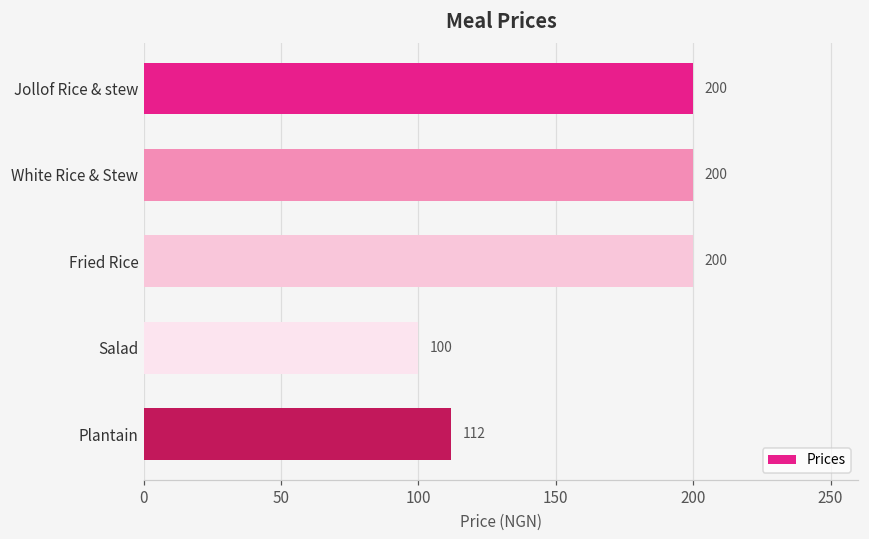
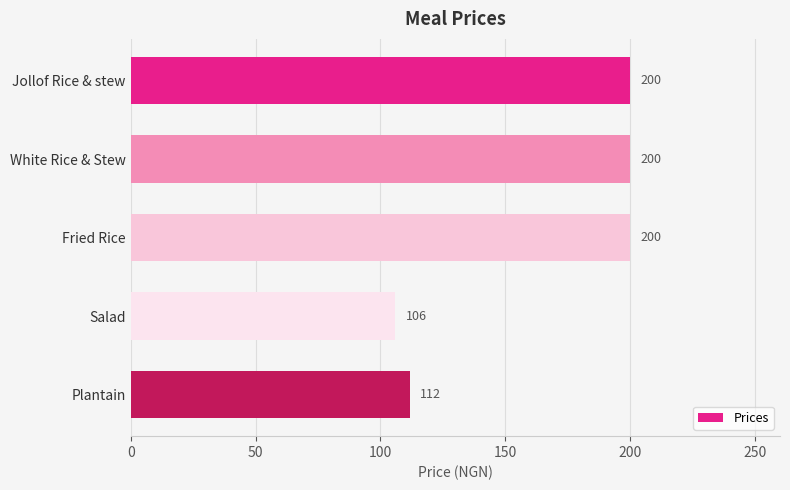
  {
    "Jollof Rice & stew": 200,
    "White Rice & Stew": 200,
    "Fried Rice": 200,
-   "Salad": 100,
+   "Salad": 106,
    "Plantain": 112
  }
